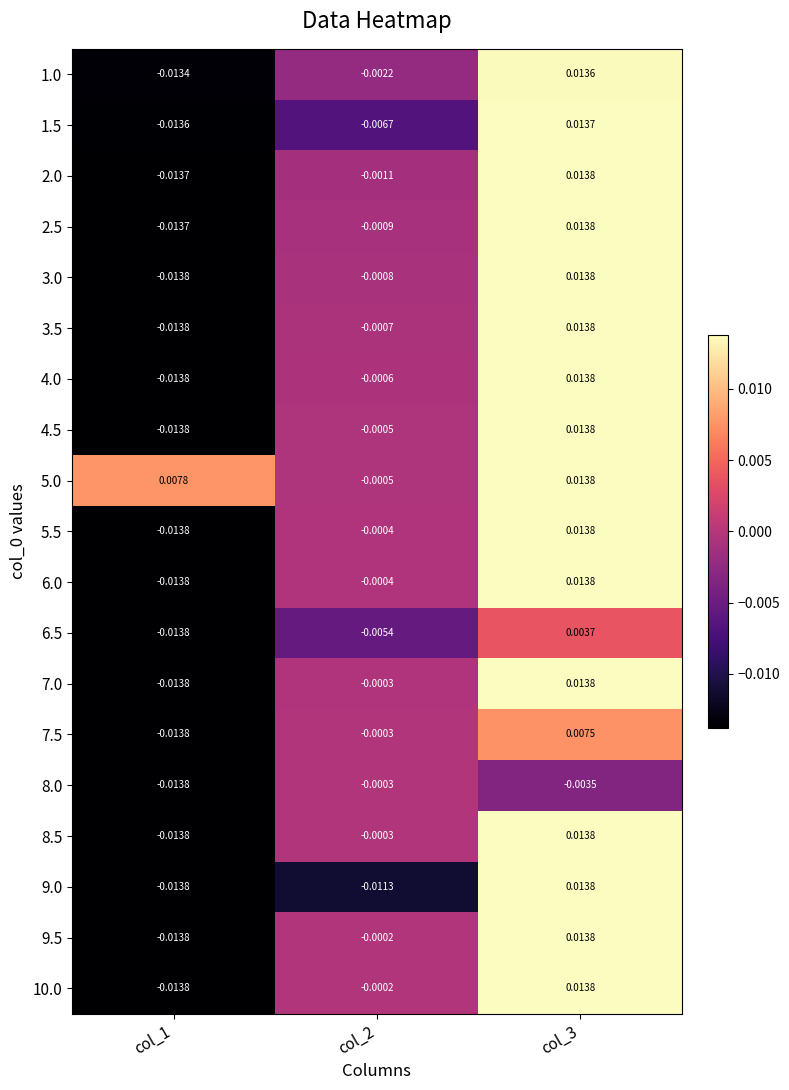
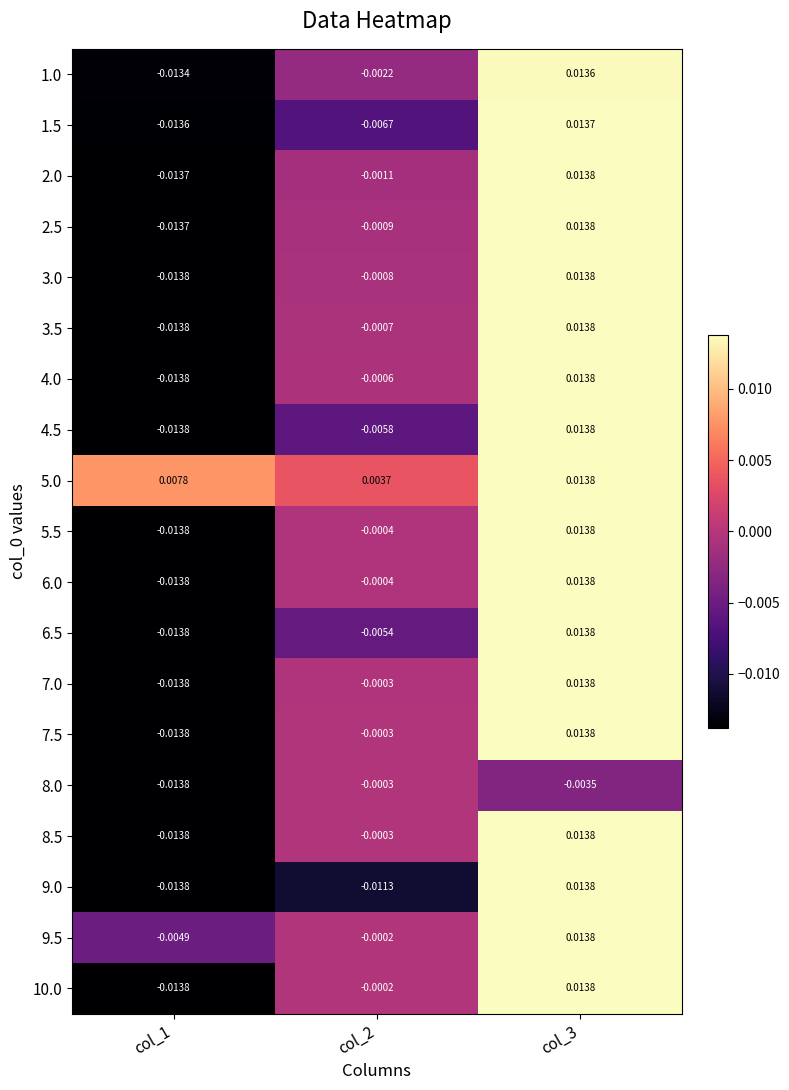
  {
    "1.0": {
      "col_1": -0.0134,
      "col_2": -0.0022,
      "col_3": 0.0136
    },
    "1.5": {
      "col_1": -0.0136,
      "col_2": -0.0067,
      "col_3": 0.0137
    },
    "2.0": {
      "col_1": -0.0137,
      "col_2": -0.0011,
      "col_3": 0.0138
    },
    "2.5": {
      "col_1": -0.0137,
      "col_2": -0.0009,
      "col_3": 0.0138
    },
    "3.0": {
      "col_1": -0.0138,
      "col_2": -0.0008,
      "col_3": 0.0138
    },
    "3.5": {
      "col_1": -0.0138,
      "col_2": -0.0007,
      "col_3": 0.0138
    },
    "4.0": {
      "col_1": -0.0138,
      "col_2": -0.0006,
      "col_3": 0.0138
    },
    "4.5": {
      "col_1": -0.0138,
-     "col_2": -0.0005,
+     "col_2": -0.0058,
      "col_3": 0.0138
    },
    "5.0": {
      "col_1": 0.0078,
-     "col_2": -0.0005,
+     "col_2": 0.0037,
      "col_3": 0.0138
    },
    "5.5": {
      "col_1": -0.0138,
      "col_2": -0.0004,
      "col_3": 0.0138
    },
    "6.0": {
      "col_1": -0.0138,
      "col_2": -0.0004,
      "col_3": 0.0138
    },
    "6.5": {
      "col_1": -0.0138,
      "col_2": -0.0054,
-     "col_3": 0.0037
+     "col_3": 0.0138
    },
    "7.0": {
      "col_1": -0.0138,
      "col_2": -0.0003,
      "col_3": 0.0138
    },
    "7.5": {
      "col_1": -0.0138,
      "col_2": -0.0003,
-     "col_3": 0.0075
+     "col_3": 0.0138
    },
    "8.0": {
      "col_1": -0.0138,
      "col_2": -0.0003,
      "col_3": -0.0035
    },
    "8.5": {
      "col_1": -0.0138,
      "col_2": -0.0003,
      "col_3": 0.0138
    },
    "9.0": {
      "col_1": -0.0138,
      "col_2": -0.0113,
      "col_3": 0.0138
    },
    "9.5": {
-     "col_1": -0.0138,
+     "col_1": -0.0049,
      "col_2": -0.0002,
      "col_3": 0.0138
    },
    "10.0": {
      "col_1": -0.0138,
      "col_2": -0.0002,
      "col_3": 0.0138
    }
  }
